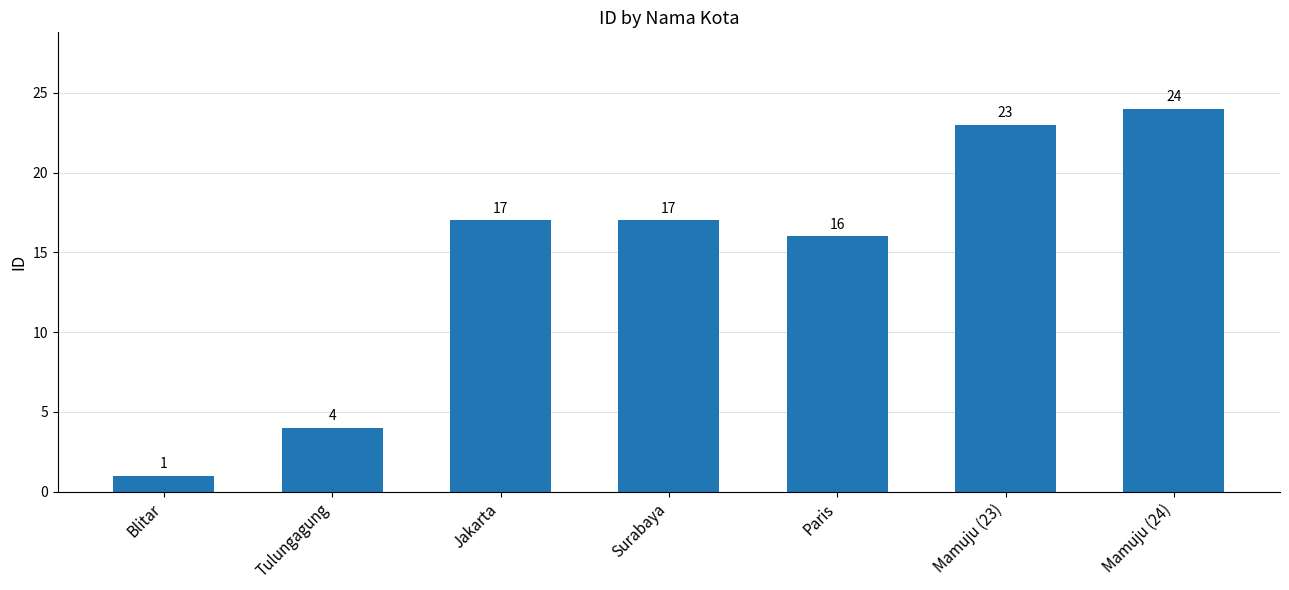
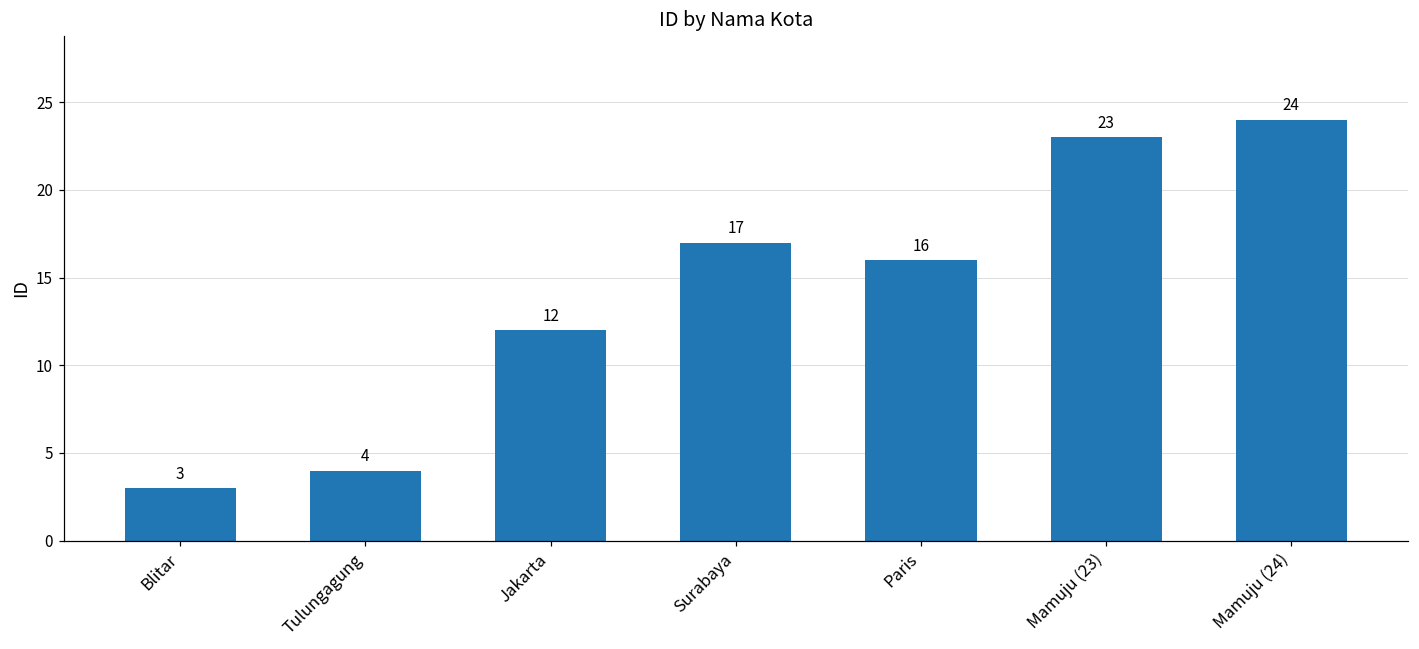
  {
-   "Blitar": 1,
+   "Blitar": 3,
    "Tulungagung": 4,
-   "Jakarta": 17,
+   "Jakarta": 12,
    "Surabaya": 17,
    "Paris": 16,
    "Mamuju (23)": 23,
    "Mamuju (24)": 24
  }
